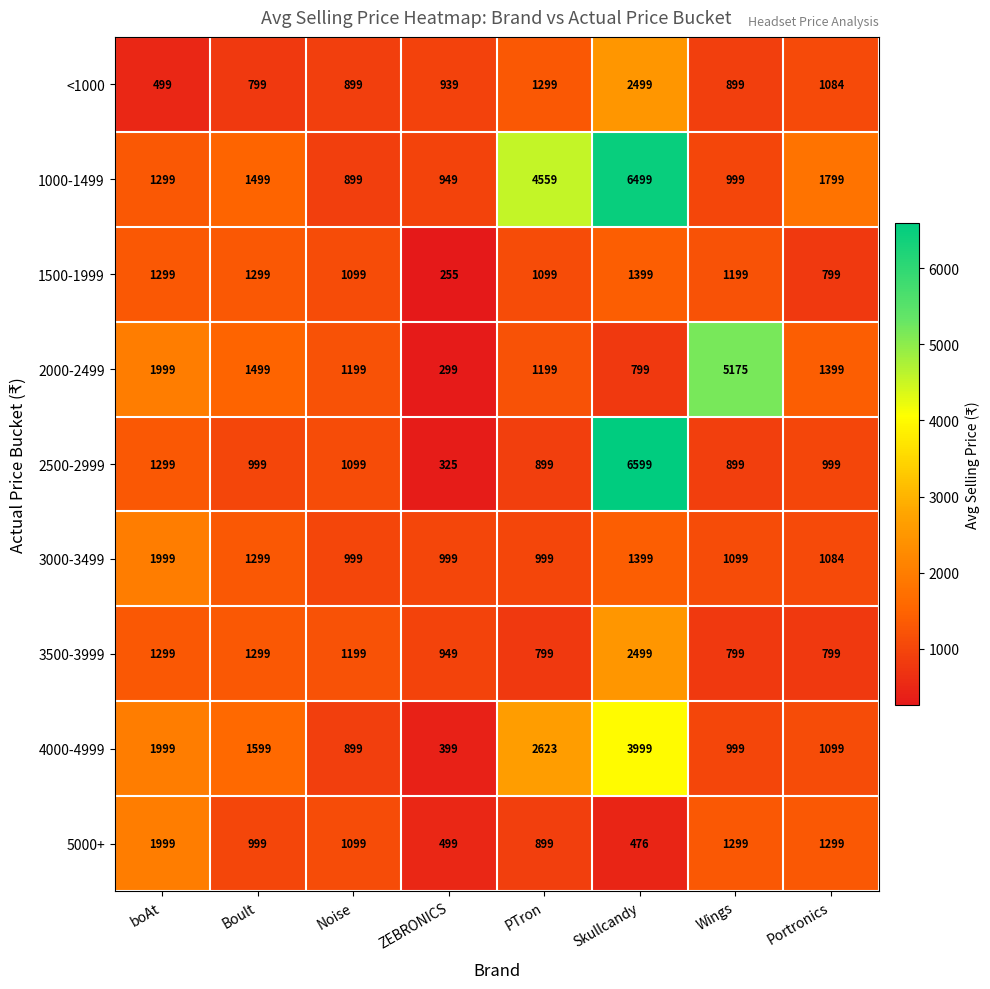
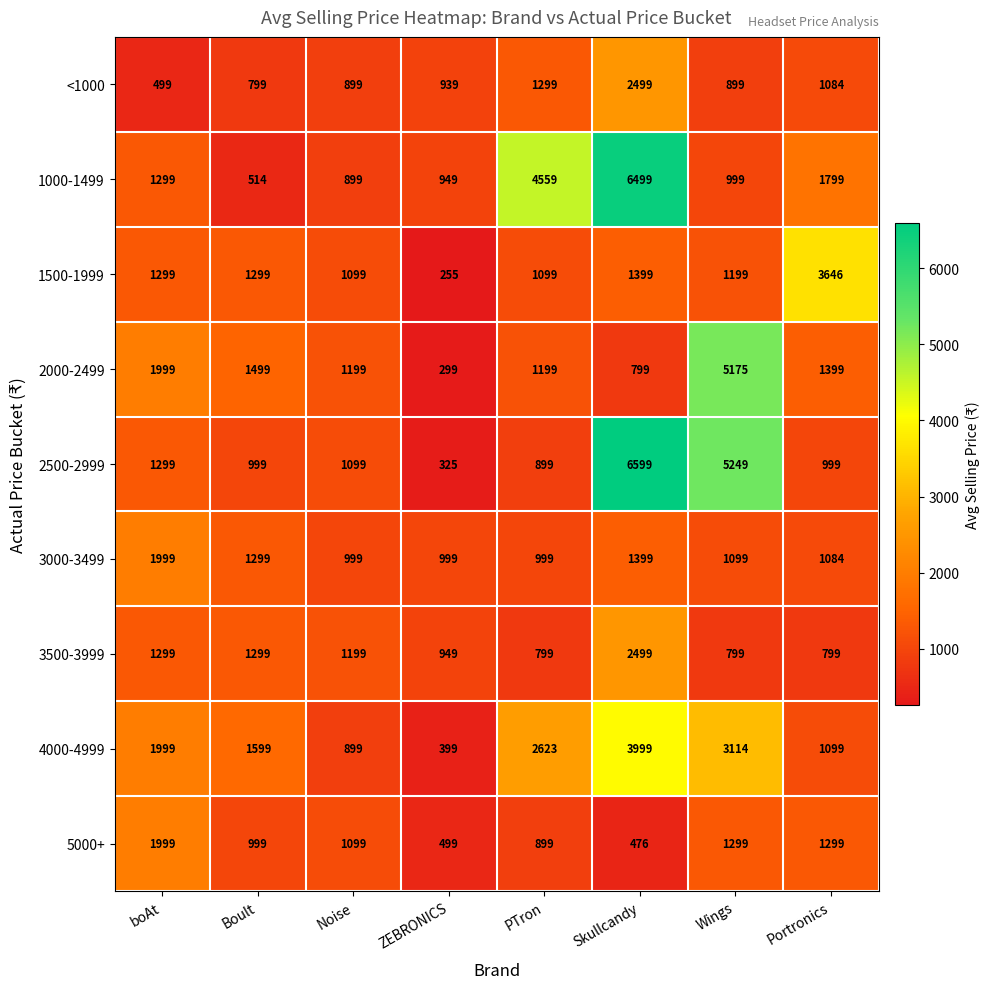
  {
    "<1000": {
      "boAt": 499,
      "Boult": 799,
      "Noise": 899,
      "ZEBRONICS": 939,
      "PTron": 1299,
      "Skullcandy": 2499,
      "Wings": 899,
      "Portronics": 1084
    },
    "1000-1499": {
      "boAt": 1299,
-     "Boult": 1499,
+     "Boult": 514,
      "Noise": 899,
      "ZEBRONICS": 949,
      "PTron": 4559,
      "Skullcandy": 6499,
      "Wings": 999,
      "Portronics": 1799
    },
    "1500-1999": {
      "boAt": 1299,
      "Boult": 1299,
      "Noise": 1099,
      "ZEBRONICS": 255,
      "PTron": 1099,
      "Skullcandy": 1399,
      "Wings": 1199,
-     "Portronics": 799
+     "Portronics": 3646
    },
    "2000-2499": {
      "boAt": 1999,
      "Boult": 1499,
      "Noise": 1199,
      "ZEBRONICS": 299,
      "PTron": 1199,
      "Skullcandy": 799,
      "Wings": 5175,
      "Portronics": 1399
    },
    "2500-2999": {
      "boAt": 1299,
      "Boult": 999,
      "Noise": 1099,
      "ZEBRONICS": 325,
      "PTron": 899,
      "Skullcandy": 6599,
-     "Wings": 899,
+     "Wings": 5249,
      "Portronics": 999
    },
    "3000-3499": {
      "boAt": 1999,
      "Boult": 1299,
      "Noise": 999,
      "ZEBRONICS": 999,
      "PTron": 999,
      "Skullcandy": 1399,
      "Wings": 1099,
      "Portronics": 1084
    },
    "3500-3999": {
      "boAt": 1299,
      "Boult": 1299,
      "Noise": 1199,
      "ZEBRONICS": 949,
      "PTron": 799,
      "Skullcandy": 2499,
      "Wings": 799,
      "Portronics": 799
    },
    "4000-4999": {
      "boAt": 1999,
      "Boult": 1599,
      "Noise": 899,
      "ZEBRONICS": 399,
      "PTron": 2623,
      "Skullcandy": 3999,
-     "Wings": 999,
+     "Wings": 3114,
      "Portronics": 1099
    },
    "5000+": {
      "boAt": 1999,
      "Boult": 999,
      "Noise": 1099,
      "ZEBRONICS": 499,
      "PTron": 899,
      "Skullcandy": 476,
      "Wings": 1299,
      "Portronics": 1299
    }
  }
